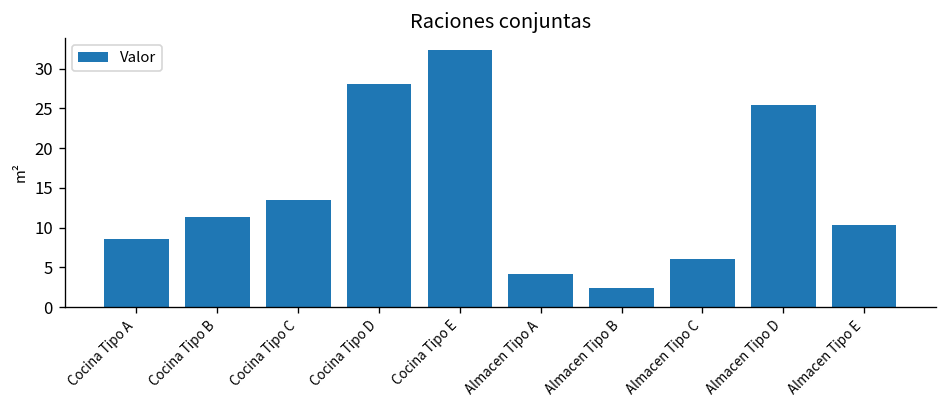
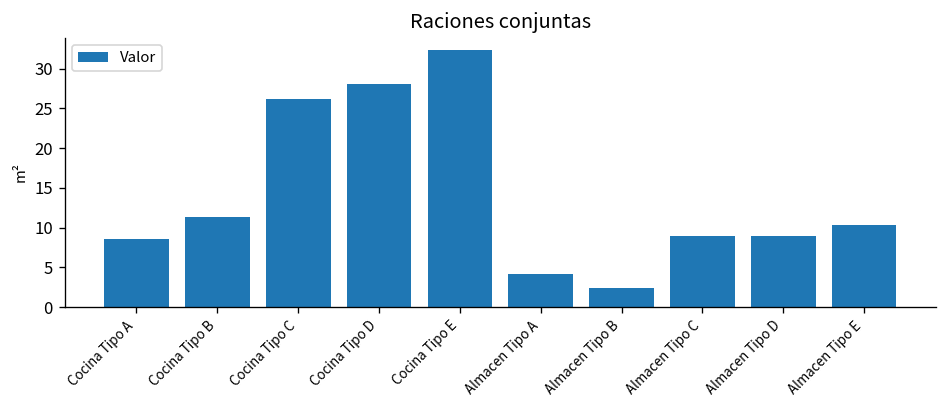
  {
    "Cocina Tipo A": 9,
    "Cocina Tipo B": 11,
-   "Cocina Tipo C": 14,
+   "Cocina Tipo C": 26,
    "Cocina Tipo D": 28,
    "Cocina Tipo E": 32,
    "Almacen Tipo A": 4,
    "Almacen Tipo B": 2,
-   "Almacen Tipo C": 6,
-   "Almacen Tipo D": 25,
+   "Almacen Tipo C": 9,
+   "Almacen Tipo D": 9,
    "Almacen Tipo E": 10
  }
